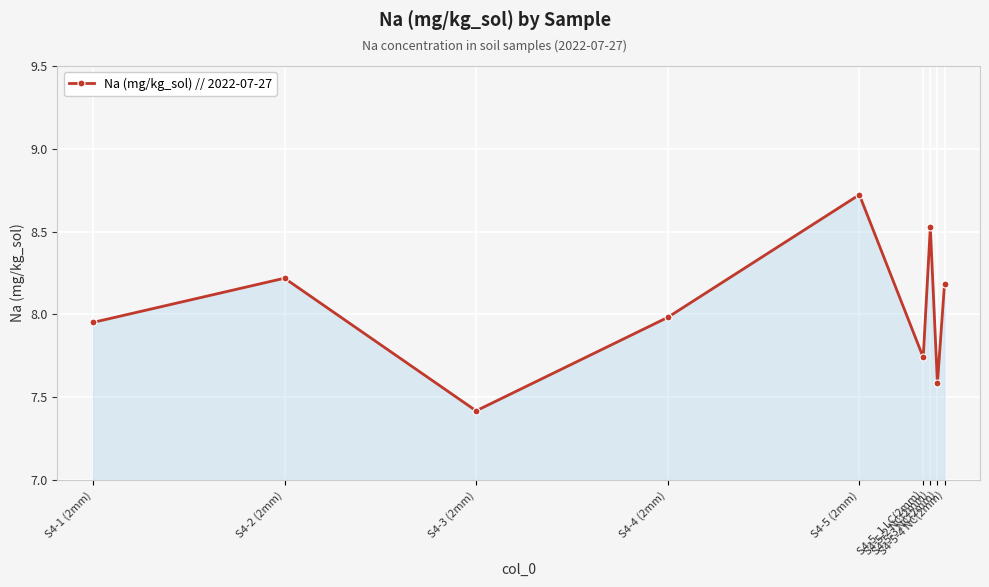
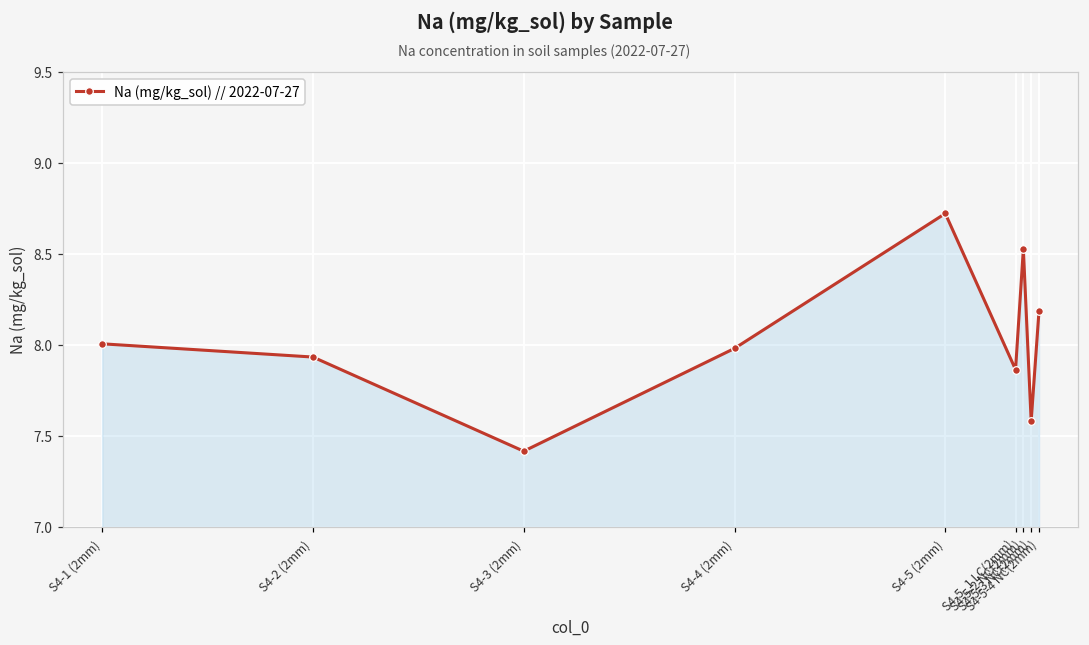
  {
-   "S4-1 (2mm)": 7.95,
-   "S4-2 (2mm)": 8.22,
+   "S4-1 (2mm)": 8.01,
+   "S4-2 (2mm)": 7.93,
    "S4-3 (2mm)": 7.42,
    "S4-4 (2mm)": 7.98,
    "S4-5 (2mm)": 8.72,
-   "S4-5_1 LC(2mm)": 7.74,
+   "S4-5_1 LC(2mm)": 7.87,
    "S4-5-2 NC(2mm)": 8.53,
    "S4-5-3 NC(2mm)": 7.58,
    "S4-5-4 NC(2mm)": 8.18
  }
